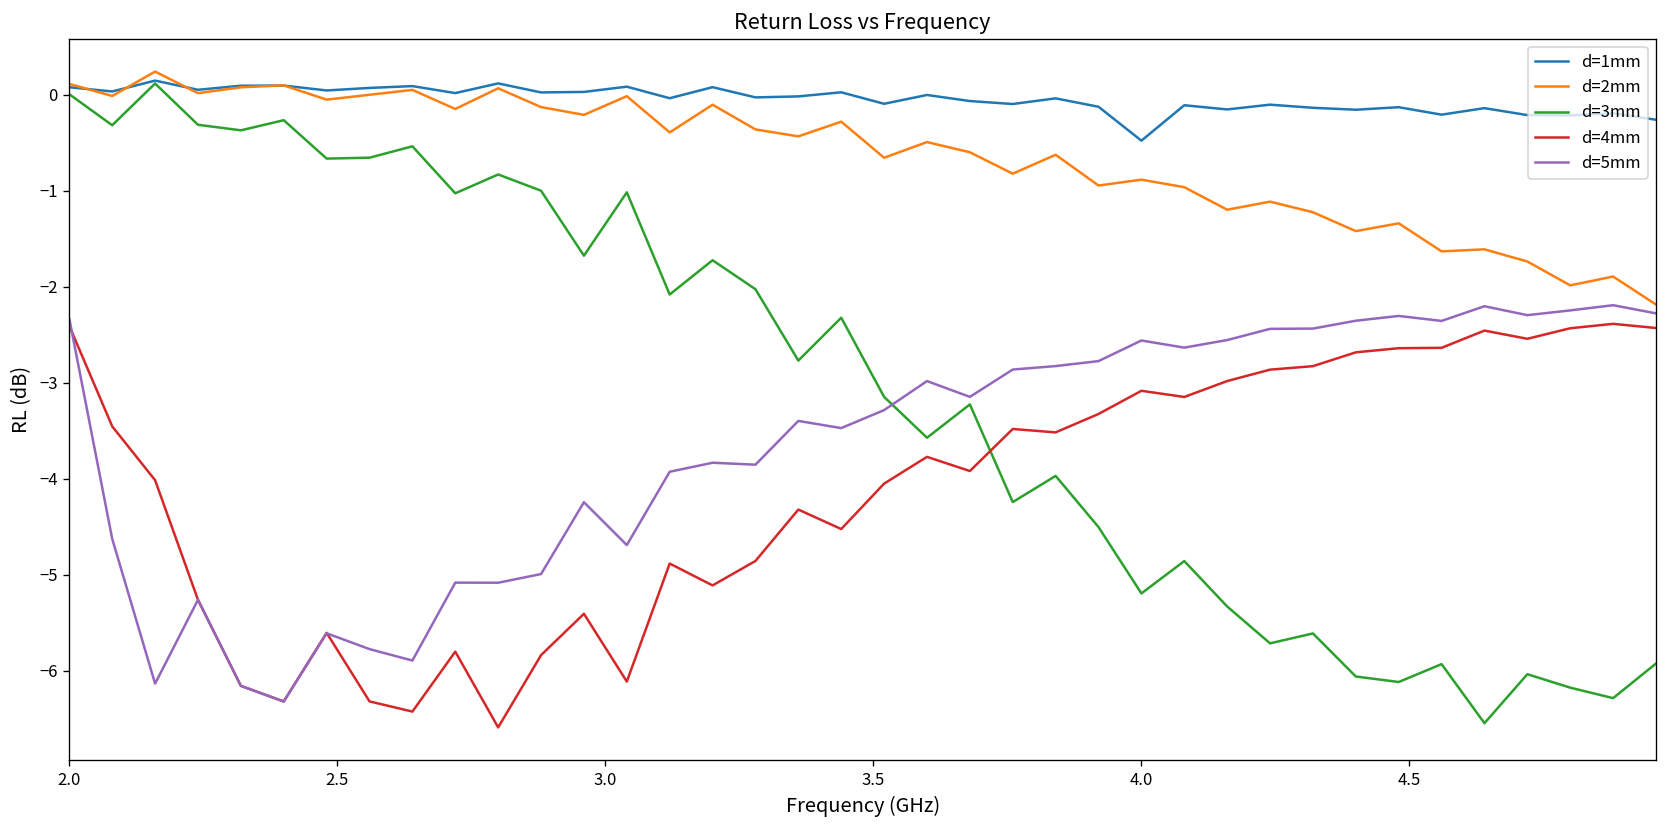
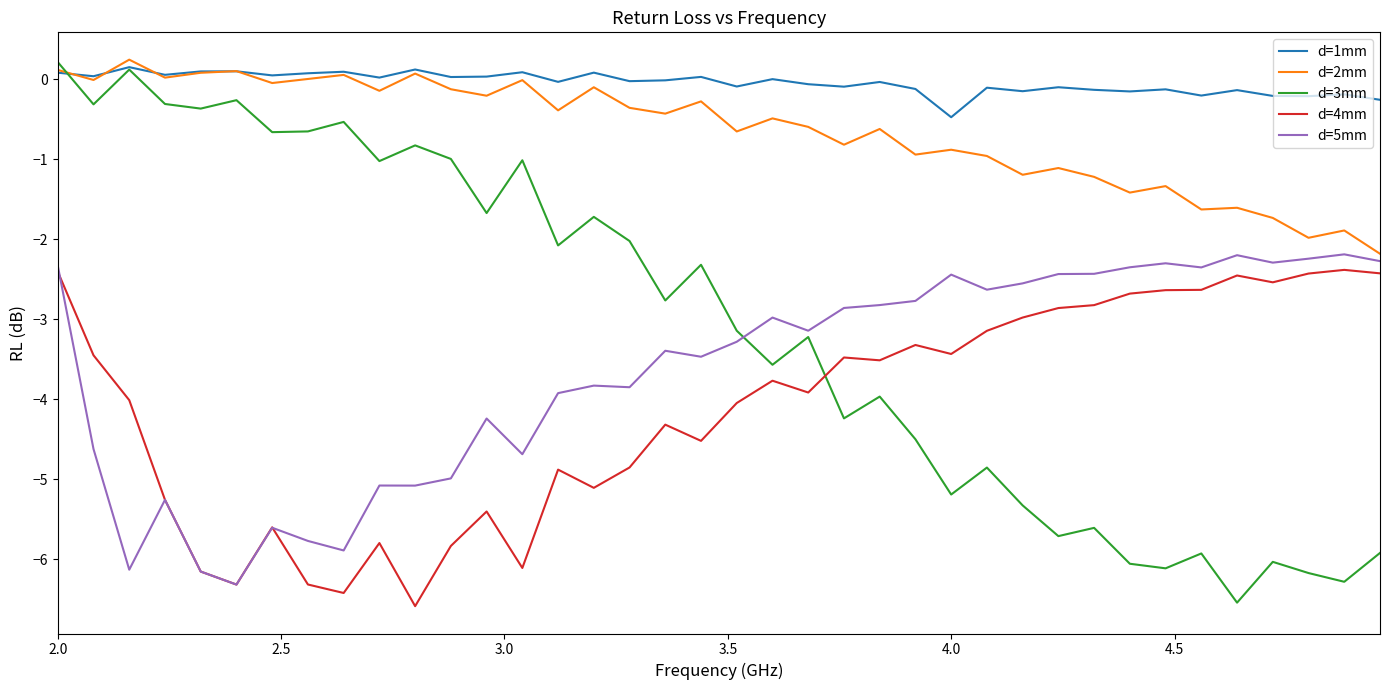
  {
    "d=1mm": {
      "2.0": 0.1,
      "4.0": -0.5
    },
    "d=2mm": {
      "2.0": 0.1,
      "4.0": -0.9
    },
    "d=3mm": {
-     "2.0": 0.0,
+     "2.0": 0.2,
      "4.0": -5.2
    },
    "d=4mm": {
      "2.0": -2.4,
-     "4.0": -3.1
+     "4.0": -3.4
    },
    "d=5mm": {
      "2.0": -2.3,
-     "4.0": -2.6
+     "4.0": -2.4
    }
  }
